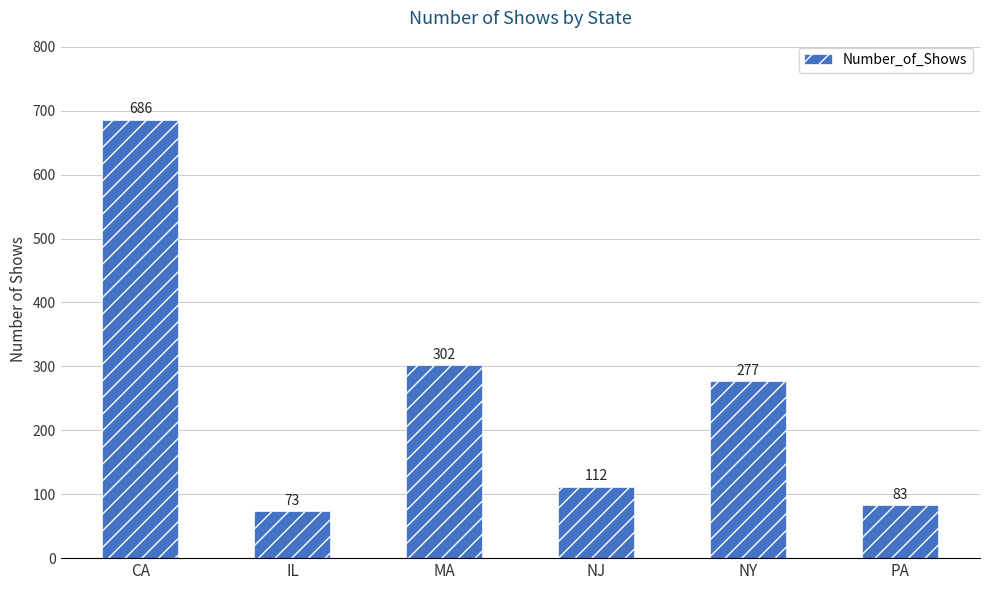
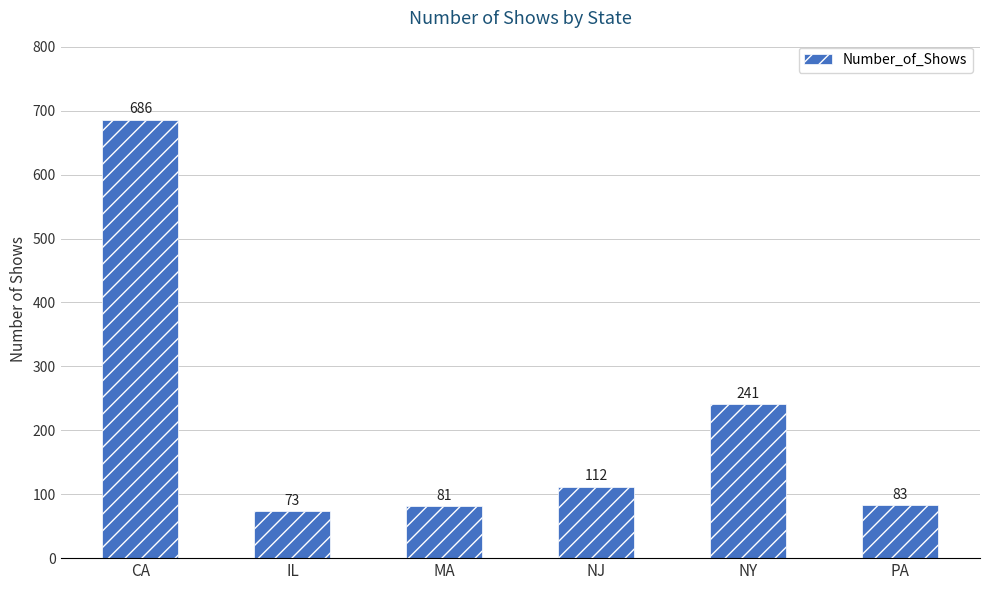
  {
    "CA": 686,
    "IL": 73,
-   "MA": 302,
+   "MA": 81,
    "NJ": 112,
-   "NY": 277,
+   "NY": 241,
    "PA": 83
  }
